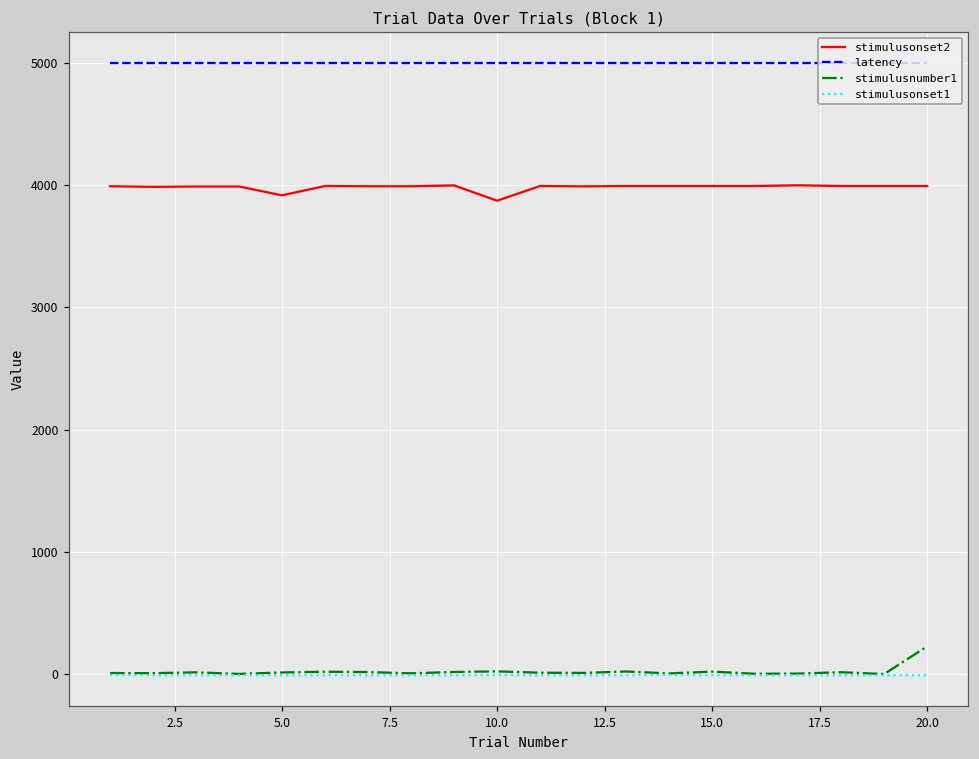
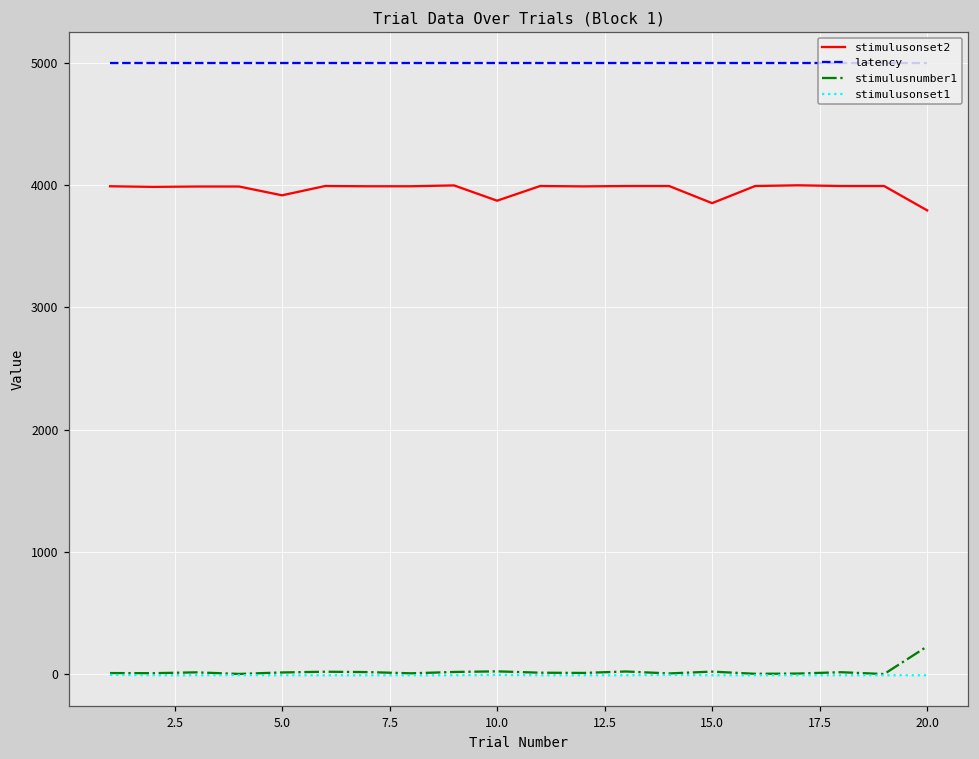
  {
    "stimulusonset2": {
      "5.0": 3920,
      "10.0": 3870,
-     "15.0": 3990,
-     "20.0": 3990
+     "15.0": 3850,
+     "20.0": 3790
    },
    "latency": {
      "5.0": 5000,
      "10.0": 5000,
      "15.0": 5000
    },
    "stimulusnumber1": {
      "5.0": 20,
      "10.0": 20,
      "15.0": 20,
      "20.0": 230
    },
    "stimulusonset1": {
      "5.0": -10,
      "10.0": -10,
      "15.0": -10,
      "20.0": -10
    }
  }
